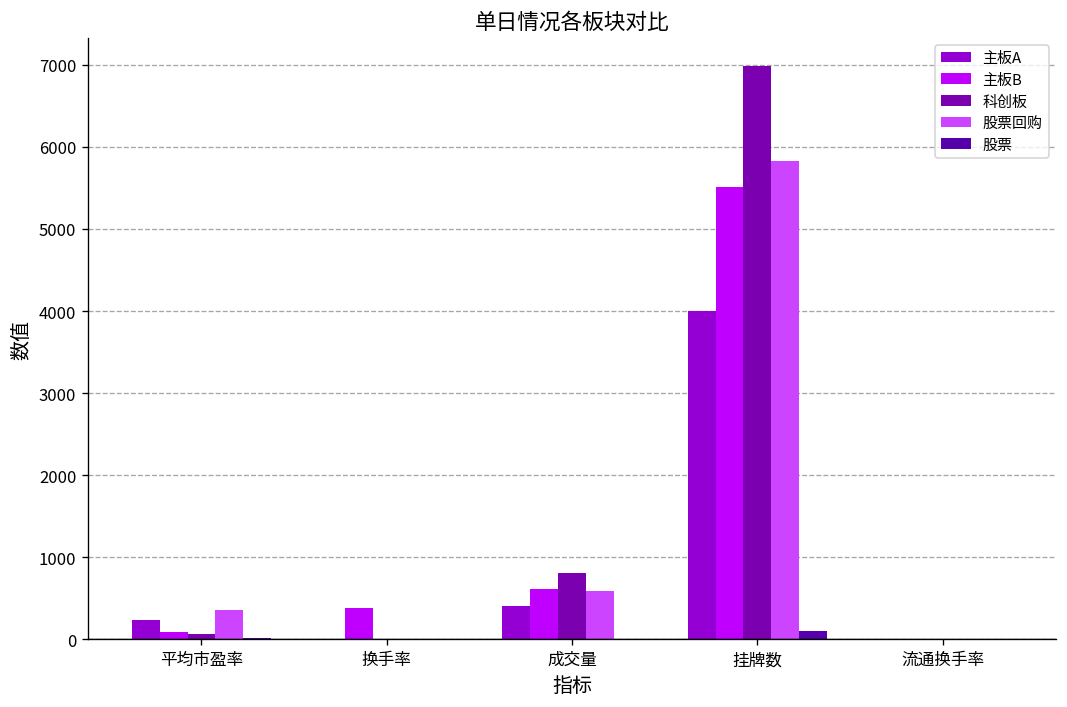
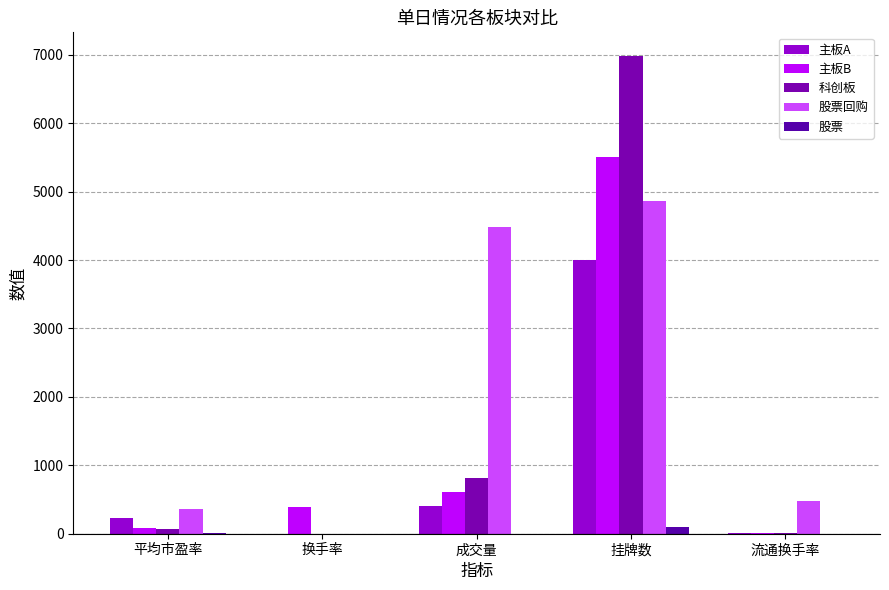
  {
    "主板B": {
      "平均市盈率": 100,
      "换手率": 400,
      "成交量": 600,
      "挂牌数": 5500
    },
    "股票回购": {
      "平均市盈率": 400,
-     "成交量": 600,
-     "挂牌数": 5800,
-     "流通换手率": 0
+     "成交量": 4500,
+     "挂牌数": 4900,
+     "流通换手率": 500
    }
  }
